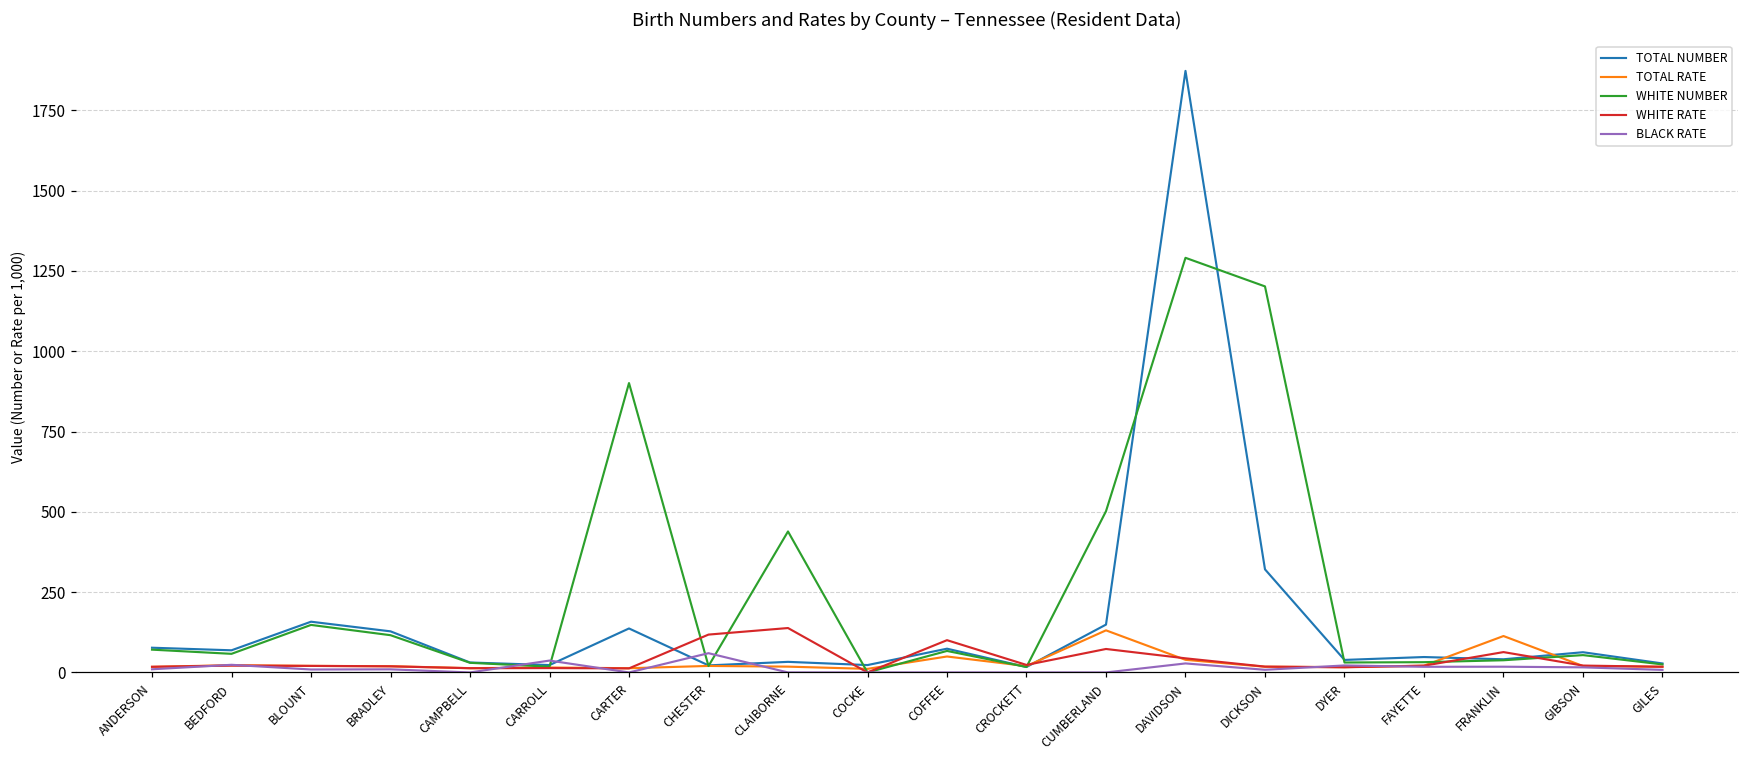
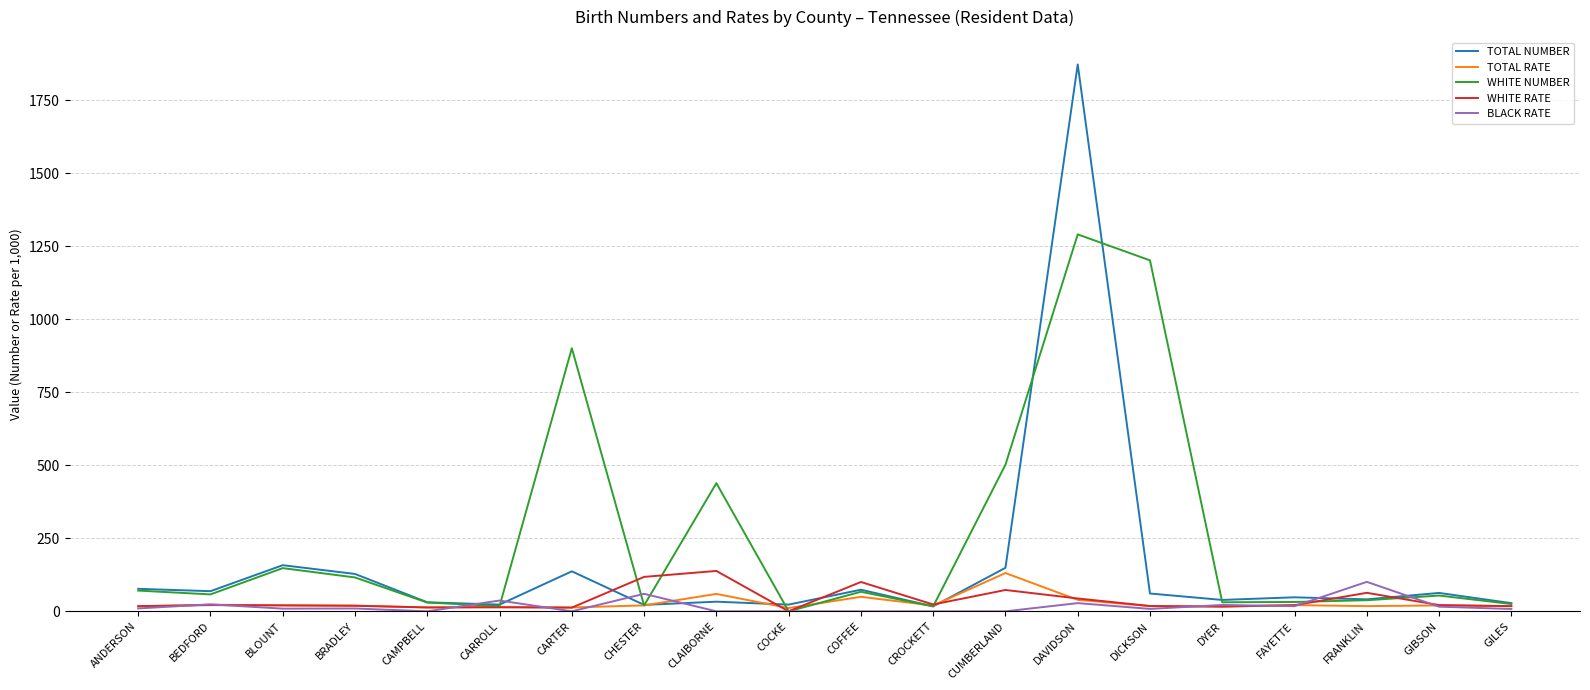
  {
    "TOTAL NUMBER": {
      "BEDFORD": 70,
      "BLOUNT": 160,
      "BRADLEY": 130,
      "CARTER": 140,
      "CLAIBORNE": 30,
      "COCKE": 20,
      "CUMBERLAND": 150,
      "DAVIDSON": 1870,
-     "DICKSON": 320,
+     "DICKSON": 60,
      "FAYETTE": 50,
      "GIBSON": 60
    },
    "TOTAL RATE": {
-     "CLAIBORNE": 20,
+     "CLAIBORNE": 60,
      "COCKE": 10,
      "COFFEE": 50,
      "CUMBERLAND": 130,
-     "FRANKLIN": 110
+     "FRANKLIN": 20
    },
    "WHITE NUMBER": {
      "BEDFORD": 60,
      "BLOUNT": 150,
      "BRADLEY": 120,
      "CARTER": 900,
      "CLAIBORNE": 440,
      "CUMBERLAND": 500,
      "DAVIDSON": 1290,
      "DICKSON": 1200,
      "FAYETTE": 30,
      "GIBSON": 50
    },
    "WHITE RATE": {
      "CHESTER": 120,
      "CLAIBORNE": 140,
      "COFFEE": 100,
      "CUMBERLAND": 70,
      "FRANKLIN": 60
    },
    "BLACK RATE": {
      "BLOUNT": 10,
      "BRADLEY": 10,
      "CAMPBELL": 0,
      "CARROLL": 40,
      "CARTER": 0,
      "CHESTER": 60,
      "CLAIBORNE": 0,
      "COFFEE": 0,
      "CROCKETT": 0,
      "CUMBERLAND": 0,
      "DAVIDSON": 30,
      "DICKSON": 10,
-     "FRANKLIN": 20,
+     "FRANKLIN": 100,
      "GILES": 10
    }
  }
